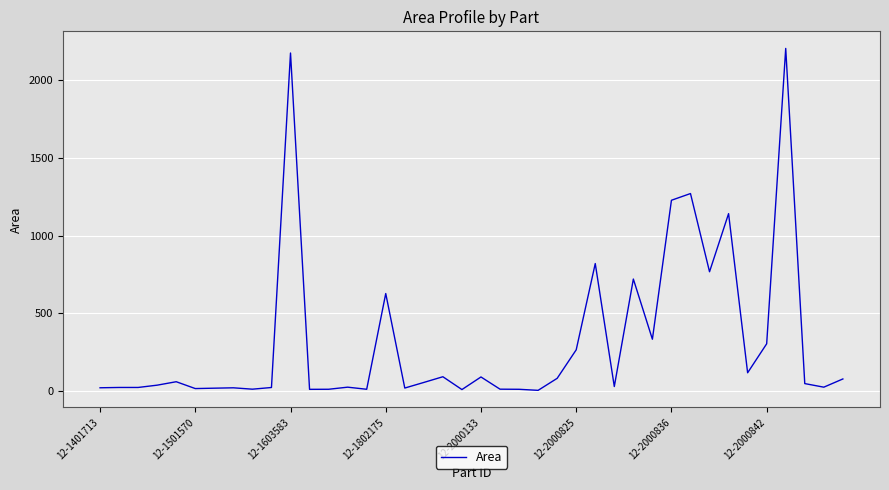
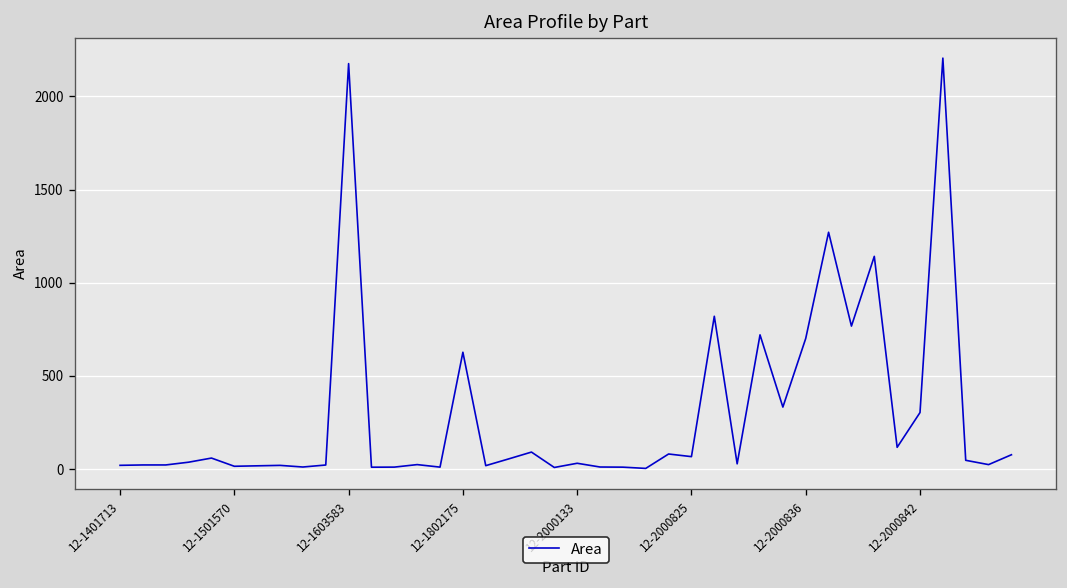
  {
    "12-1401713": 20,
    "12-1501570": 10,
    "12-1603583": 2180,
    "12-1802175": 630,
-   "12-2000133": 90,
-   "12-2000825": 260,
-   "12-2000836": 1230,
+   "12-2000133": 30,
+   "12-2000825": 70,
+   "12-2000836": 700,
    "12-2000842": 300
  }
